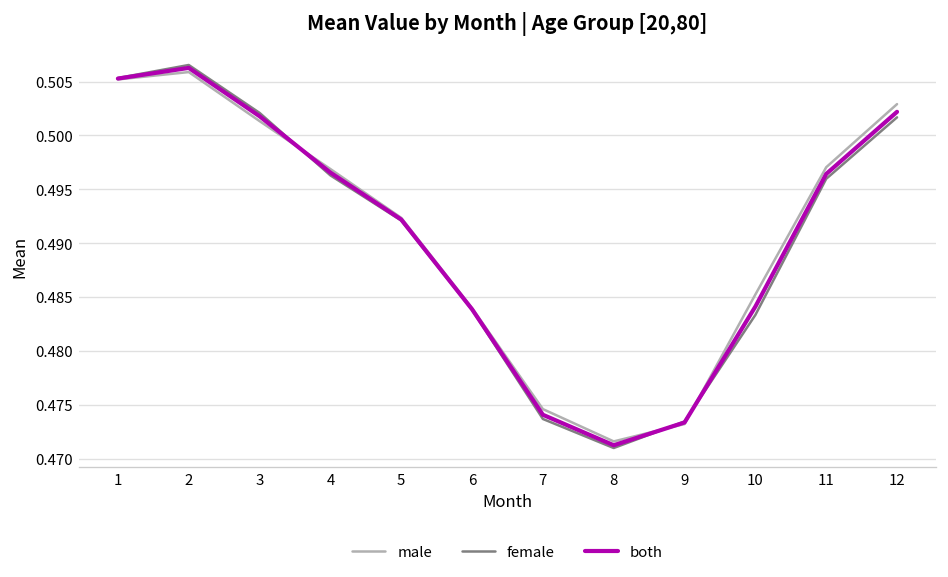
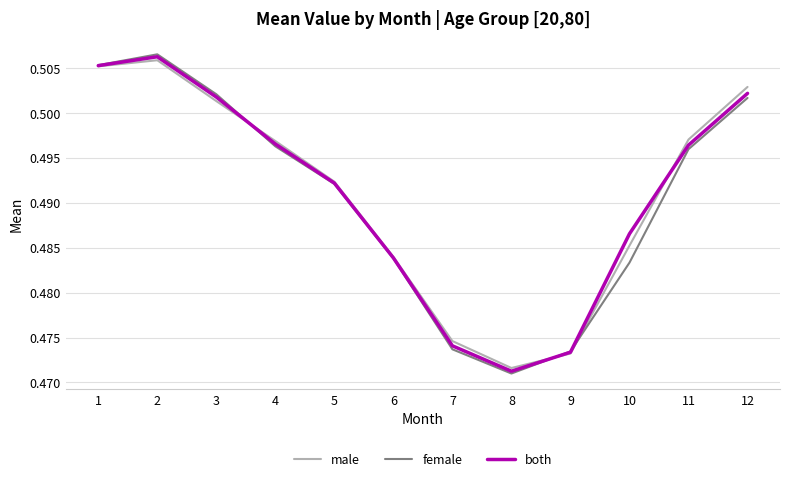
  {
    "male": {
      "2": 0.506,
      "3": 0.501,
      "4": 0.497,
      "7": 0.475,
      "8": 0.472,
      "10": 0.485,
      "11": 0.497,
      "12": 0.503
    },
    "female": {
      "3": 0.502,
      "7": 0.474,
      "10": 0.483,
      "11": 0.496,
      "12": 0.502
    },
    "both": {
      "3": 0.502,
      "7": 0.474,
-     "10": 0.484,
+     "10": 0.487,
      "11": 0.496,
      "12": 0.502
    }
  }
